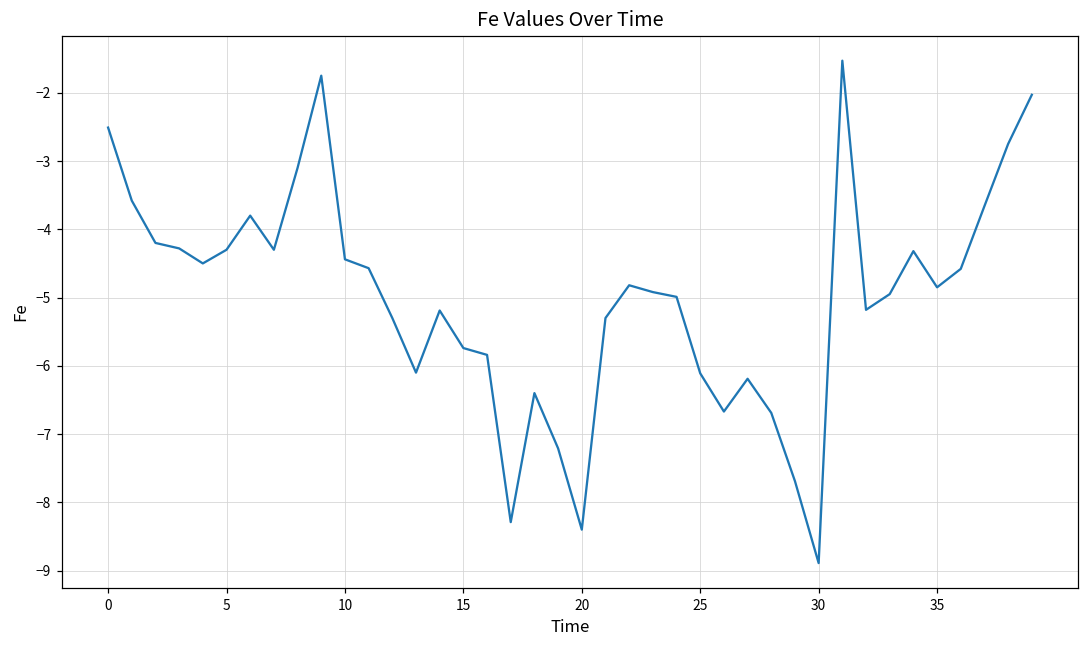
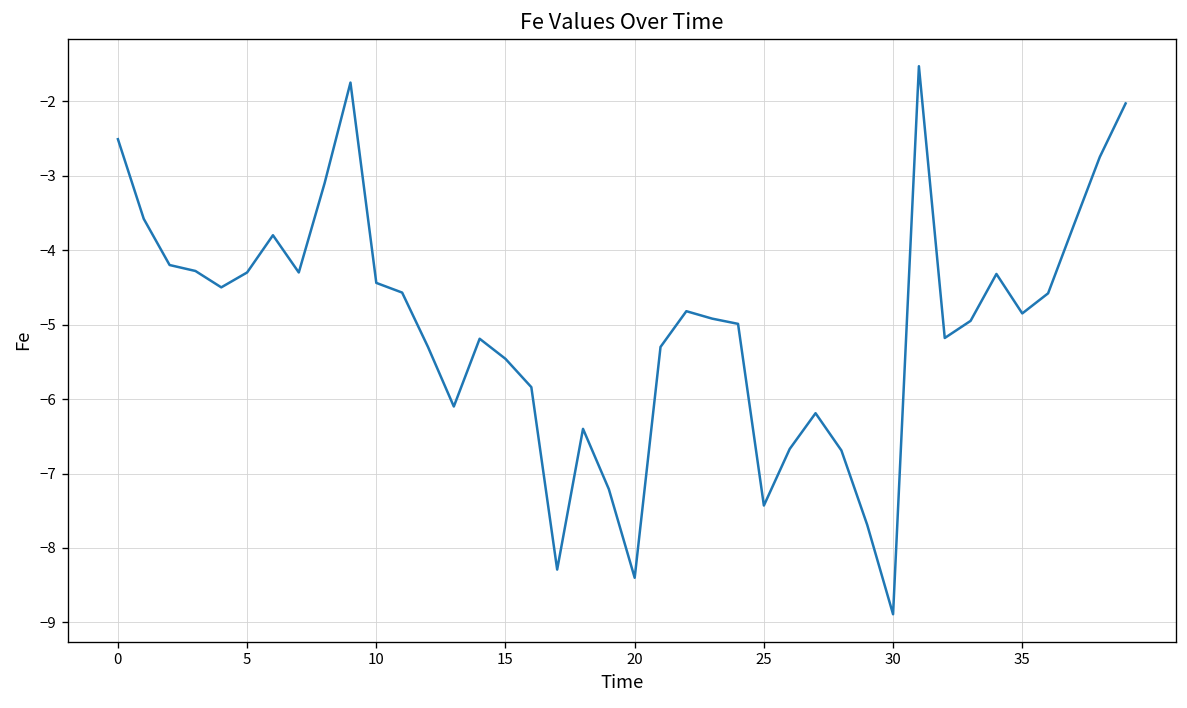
  {
    "0": -2.5,
    "5": -4.3,
    "10": -4.4,
-   "15": -5.7,
+   "15": -5.5,
    "20": -8.4,
-   "25": -6.1,
+   "25": -7.4,
    "30": -8.9,
    "35": -4.9
  }
